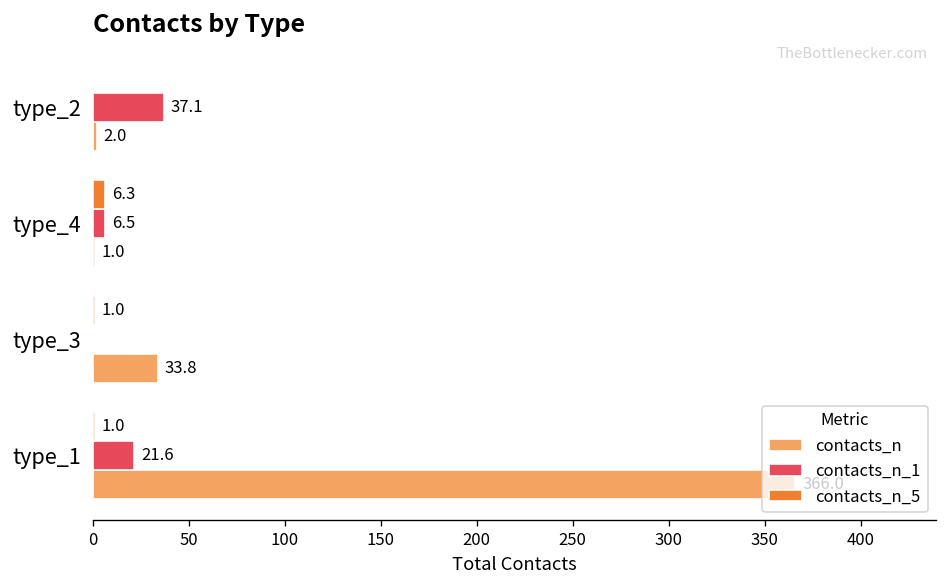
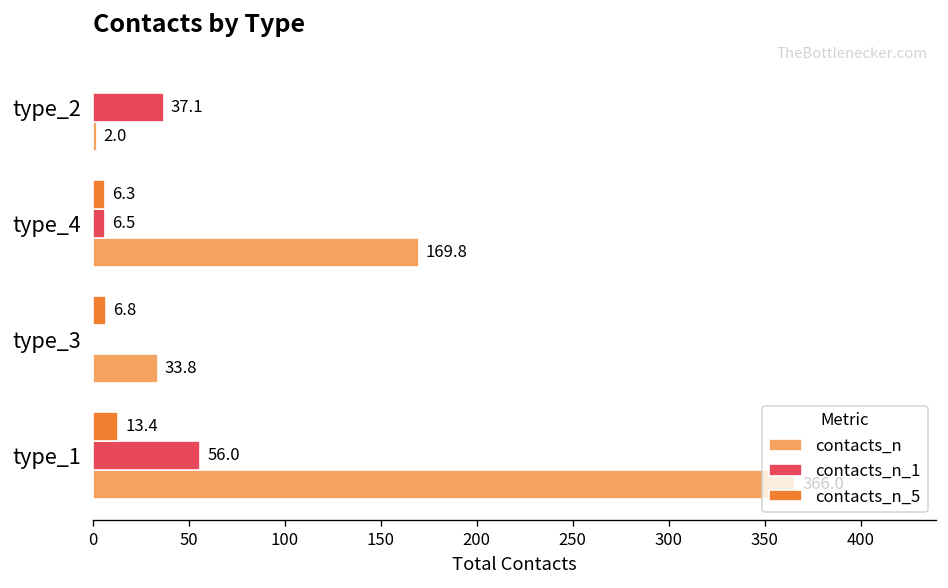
  {
    "contacts_n": {
      "type_2": 2.0,
-     "type_4": 1.0,
+     "type_4": 169.8,
      "type_3": 33.8
    },
    "contacts_n_1": {
      "type_2": 37.1,
      "type_4": 6.5,
-     "type_1": 21.6
+     "type_1": 56.0
    },
    "contacts_n_5": {
      "type_4": 6.3,
-     "type_3": 1.0,
-     "type_1": 1.0
+     "type_3": 6.8,
+     "type_1": 13.4
    }
  }
